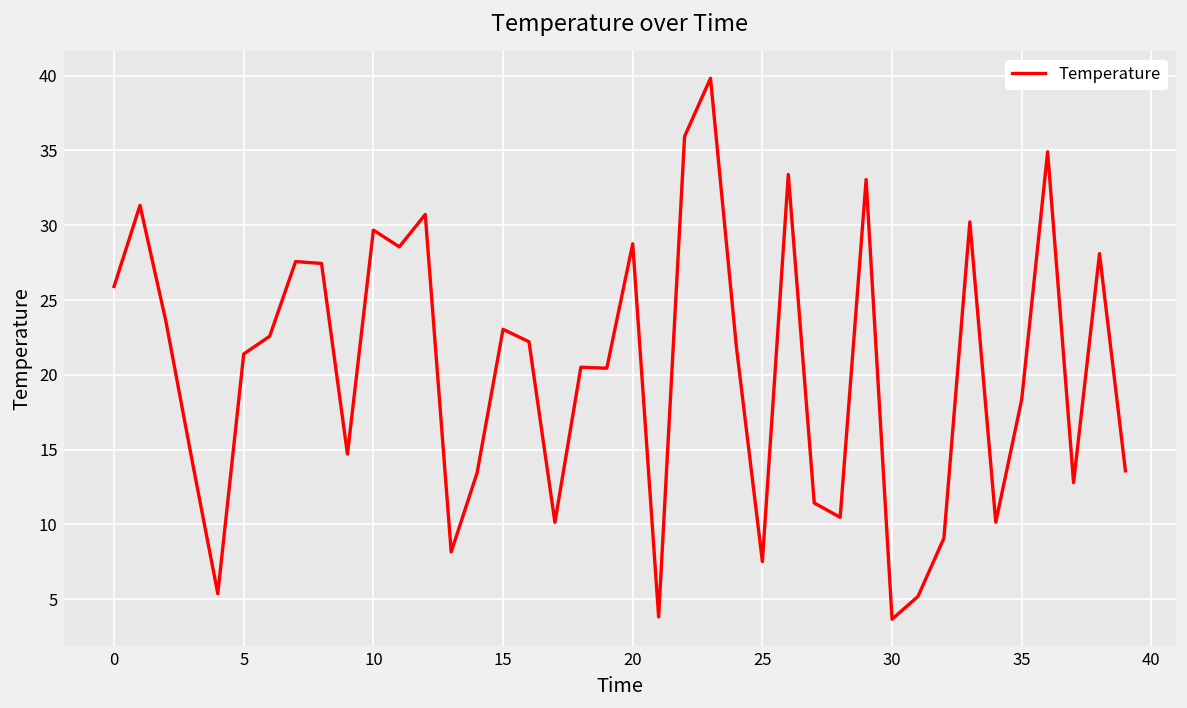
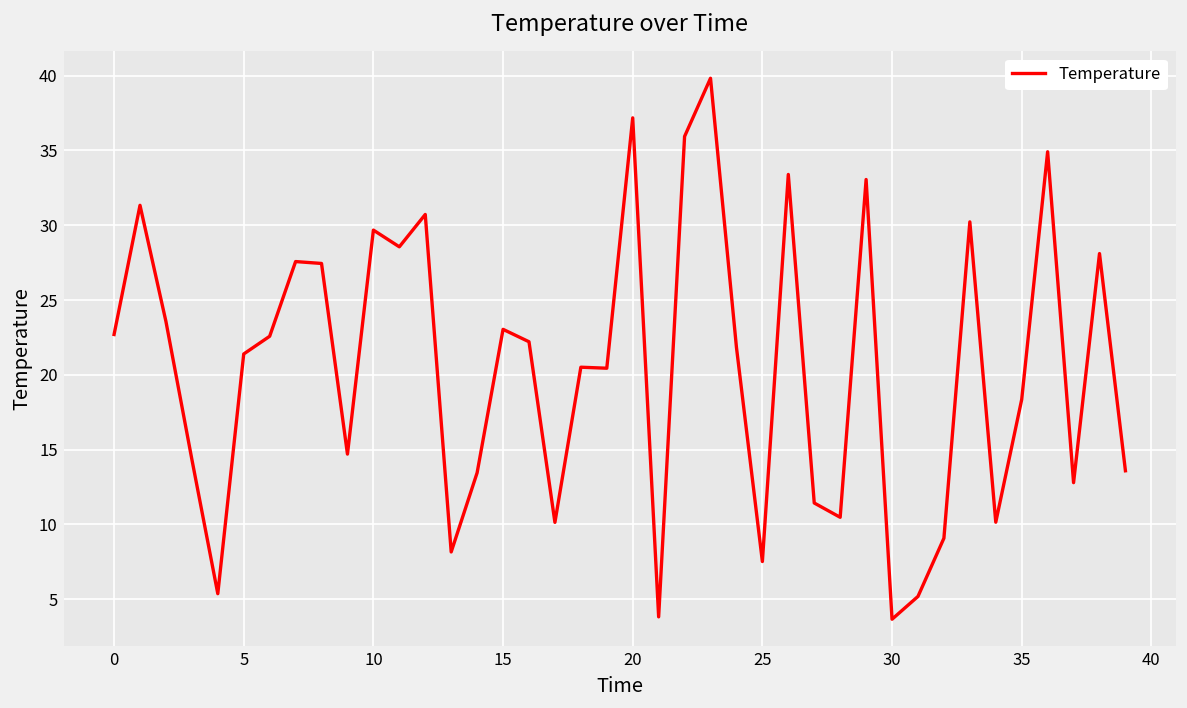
  {
-   "0": 25.9,
+   "0": 22.7,
    "5": 21.4,
    "10": 29.7,
    "15": 23.0,
-   "20": 28.8,
+   "20": 37.2,
    "25": 7.5,
    "30": 3.7,
    "35": 18.4
  }
